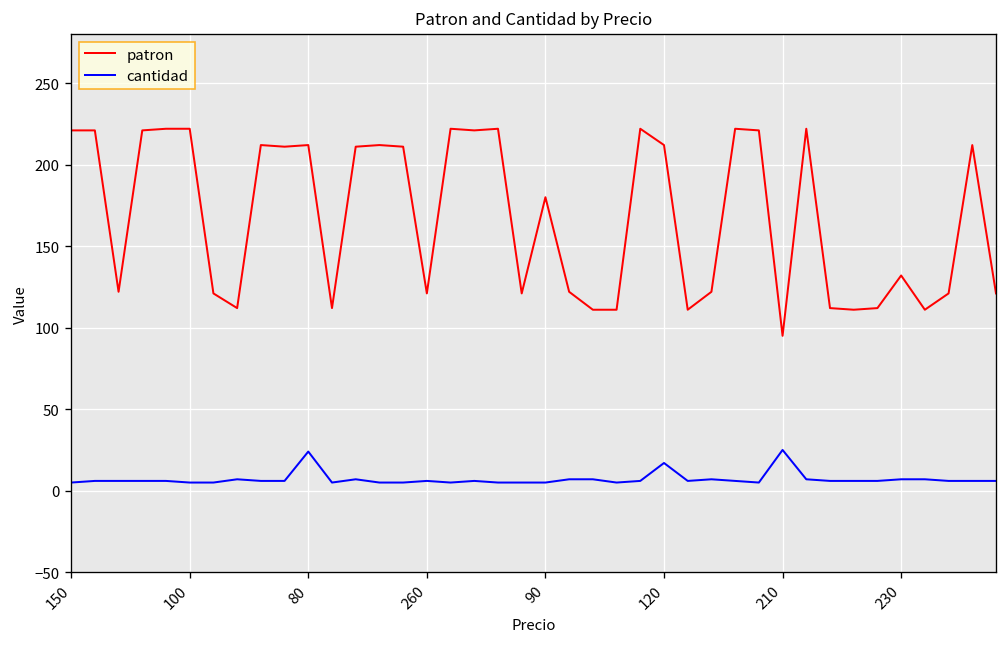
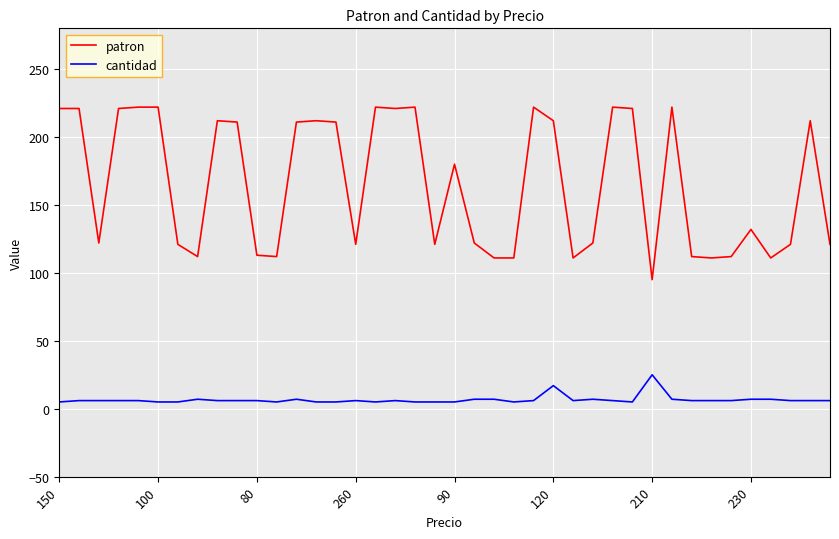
  {
    "patron": {
      "150": 221,
      "100": 222,
-     "80": 212,
+     "80": 113,
      "260": 121,
      "90": 180,
      "120": 212,
      "210": 95,
      "230": 132
    },
    "cantidad": {
      "150": 5,
      "100": 5,
-     "80": 24,
+     "80": 6,
      "260": 6,
      "90": 5,
      "120": 17,
      "210": 25,
      "230": 7
    }
  }
